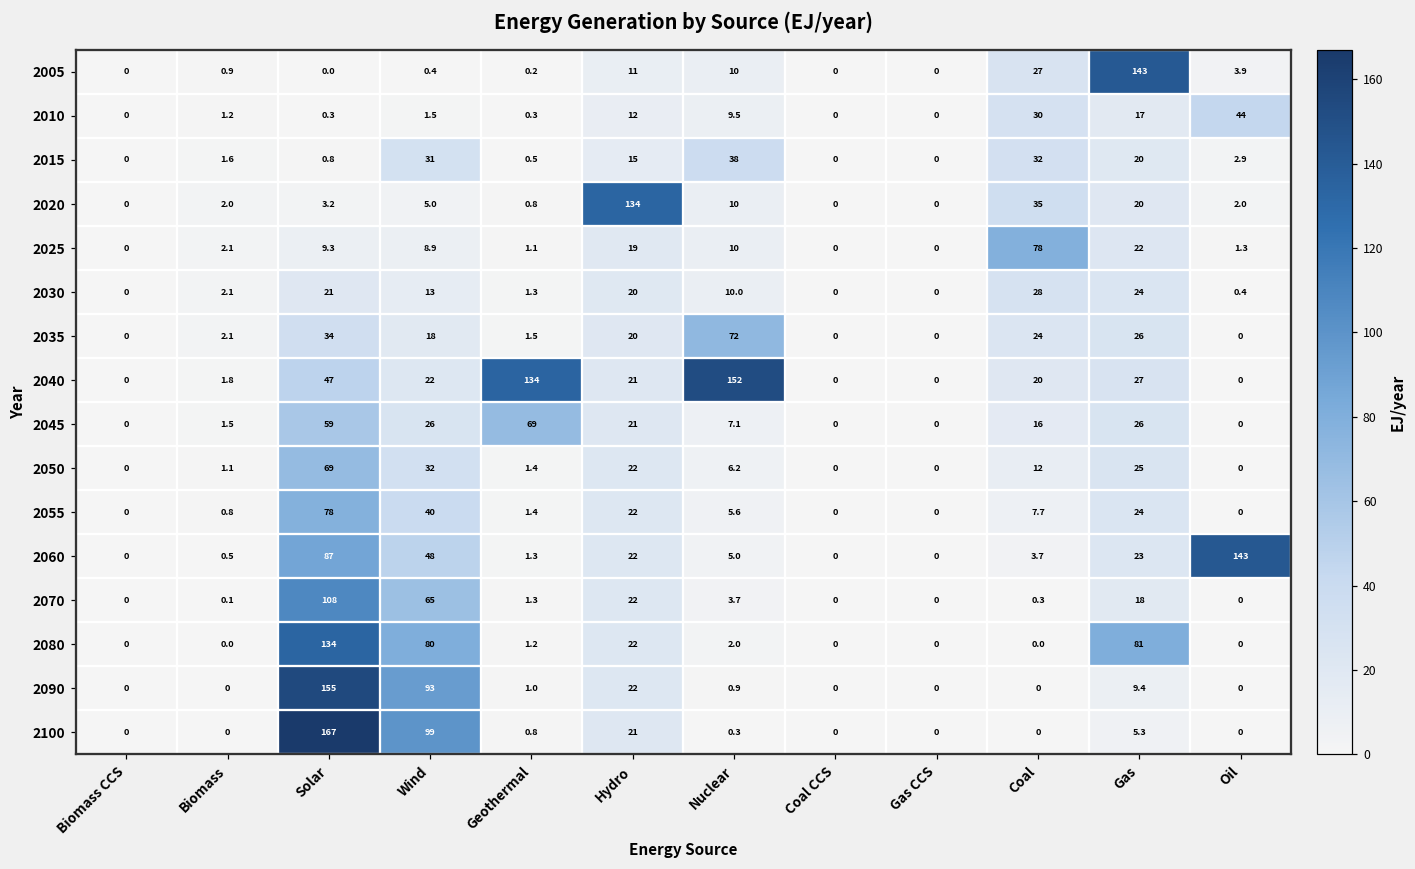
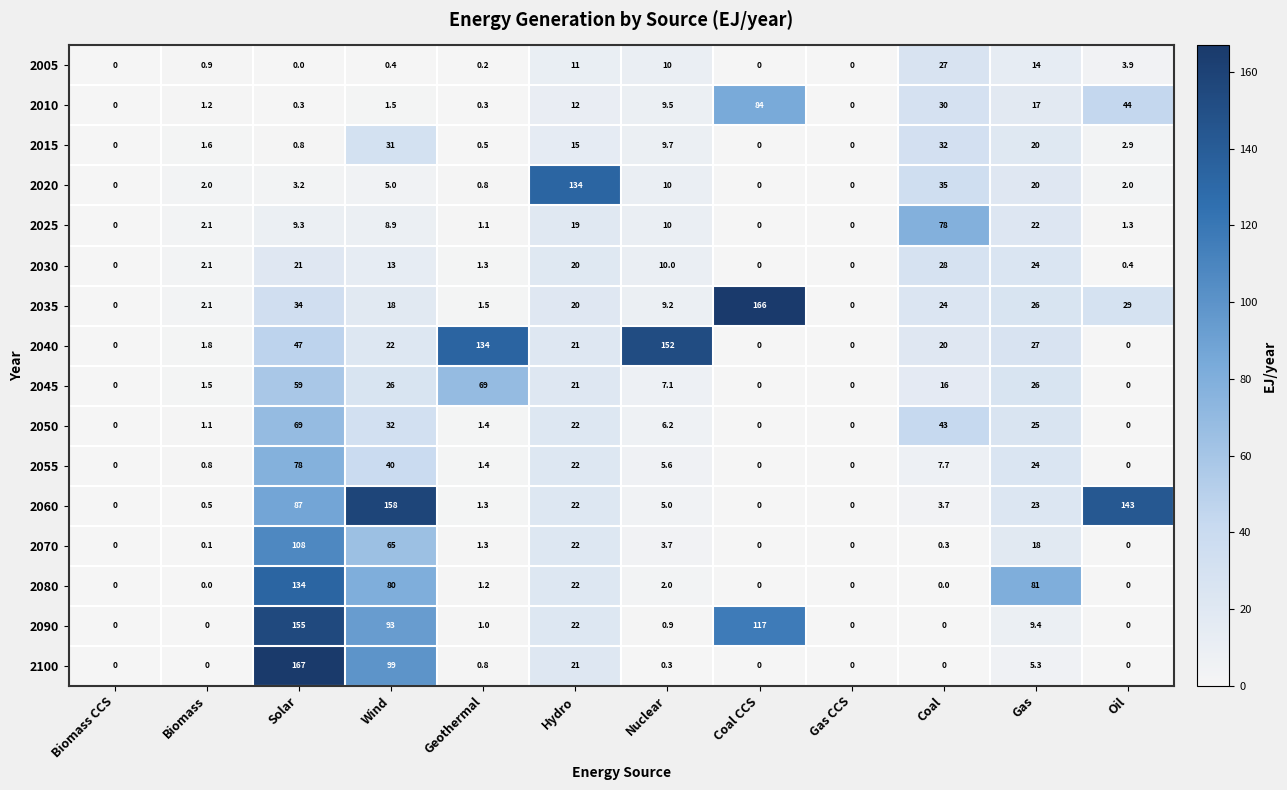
  {
    "2005": {
      "Biomass CCS": 0,
      "Biomass": 0.9,
      "Solar": 0.0,
      "Wind": 0.4,
      "Geothermal": 0.2,
      "Hydro": 11,
      "Nuclear": 10,
      "Coal CCS": 0,
      "Gas CCS": 0,
      "Coal": 27,
-     "Gas": 143,
+     "Gas": 14,
      "Oil": 3.9
    },
    "2010": {
      "Biomass CCS": 0,
      "Biomass": 1.2,
      "Solar": 0.3,
      "Wind": 1.5,
      "Geothermal": 0.3,
      "Hydro": 12,
      "Nuclear": 9.5,
-     "Coal CCS": 0,
+     "Coal CCS": 84,
      "Gas CCS": 0,
      "Coal": 30,
      "Gas": 17,
      "Oil": 44
    },
    "2015": {
      "Biomass CCS": 0,
      "Biomass": 1.6,
      "Solar": 0.8,
      "Wind": 31,
      "Geothermal": 0.5,
      "Hydro": 15,
-     "Nuclear": 38,
+     "Nuclear": 9.7,
      "Coal CCS": 0,
      "Gas CCS": 0,
      "Coal": 32,
      "Gas": 20,
      "Oil": 2.9
    },
    "2020": {
      "Biomass CCS": 0,
      "Biomass": 2.0,
      "Solar": 3.2,
      "Wind": 5.0,
      "Geothermal": 0.8,
      "Hydro": 134,
      "Nuclear": 10,
      "Coal CCS": 0,
      "Gas CCS": 0,
      "Coal": 35,
      "Gas": 20,
      "Oil": 2.0
    },
    "2025": {
      "Biomass CCS": 0,
      "Biomass": 2.1,
      "Solar": 9.3,
      "Wind": 8.9,
      "Geothermal": 1.1,
      "Hydro": 19,
      "Nuclear": 10,
      "Coal CCS": 0,
      "Gas CCS": 0,
      "Coal": 78,
      "Gas": 22,
      "Oil": 1.3
    },
    "2030": {
      "Biomass CCS": 0,
      "Biomass": 2.1,
      "Solar": 21,
      "Wind": 13,
      "Geothermal": 1.3,
      "Hydro": 20,
      "Nuclear": 10.0,
      "Coal CCS": 0,
      "Gas CCS": 0,
      "Coal": 28,
      "Gas": 24,
      "Oil": 0.4
    },
    "2035": {
      "Biomass CCS": 0,
      "Biomass": 2.1,
      "Solar": 34,
      "Wind": 18,
      "Geothermal": 1.5,
      "Hydro": 20,
-     "Nuclear": 72,
-     "Coal CCS": 0,
+     "Nuclear": 9.2,
+     "Coal CCS": 166,
      "Gas CCS": 0,
      "Coal": 24,
      "Gas": 26,
-     "Oil": 0
+     "Oil": 29
    },
    "2040": {
      "Biomass CCS": 0,
      "Biomass": 1.8,
      "Solar": 47,
      "Wind": 22,
      "Geothermal": 134,
      "Hydro": 21,
      "Nuclear": 152,
      "Coal CCS": 0,
      "Gas CCS": 0,
      "Coal": 20,
      "Gas": 27,
      "Oil": 0
    },
    "2045": {
      "Biomass CCS": 0,
      "Biomass": 1.5,
      "Solar": 59,
      "Wind": 26,
      "Geothermal": 69,
      "Hydro": 21,
      "Nuclear": 7.1,
      "Coal CCS": 0,
      "Gas CCS": 0,
      "Coal": 16,
      "Gas": 26,
      "Oil": 0
    },
    "2050": {
      "Biomass CCS": 0,
      "Biomass": 1.1,
      "Solar": 69,
      "Wind": 32,
      "Geothermal": 1.4,
      "Hydro": 22,
      "Nuclear": 6.2,
      "Coal CCS": 0,
      "Gas CCS": 0,
-     "Coal": 12,
+     "Coal": 43,
      "Gas": 25,
      "Oil": 0
    },
    "2055": {
      "Biomass CCS": 0,
      "Biomass": 0.8,
      "Solar": 78,
      "Wind": 40,
      "Geothermal": 1.4,
      "Hydro": 22,
      "Nuclear": 5.6,
      "Coal CCS": 0,
      "Gas CCS": 0,
      "Coal": 7.7,
      "Gas": 24,
      "Oil": 0
    },
    "2060": {
      "Biomass CCS": 0,
      "Biomass": 0.5,
      "Solar": 87,
-     "Wind": 48,
+     "Wind": 158,
      "Geothermal": 1.3,
      "Hydro": 22,
      "Nuclear": 5.0,
      "Coal CCS": 0,
      "Gas CCS": 0,
      "Coal": 3.7,
      "Gas": 23,
      "Oil": 143
    },
    "2070": {
      "Biomass CCS": 0,
      "Biomass": 0.1,
      "Solar": 108,
      "Wind": 65,
      "Geothermal": 1.3,
      "Hydro": 22,
      "Nuclear": 3.7,
      "Coal CCS": 0,
      "Gas CCS": 0,
      "Coal": 0.3,
      "Gas": 18,
      "Oil": 0
    },
    "2080": {
      "Biomass CCS": 0,
      "Biomass": 0.0,
      "Solar": 134,
      "Wind": 80,
      "Geothermal": 1.2,
      "Hydro": 22,
      "Nuclear": 2.0,
      "Coal CCS": 0,
      "Gas CCS": 0,
      "Coal": 0.0,
      "Gas": 81,
      "Oil": 0
    },
    "2090": {
      "Biomass CCS": 0,
      "Biomass": 0,
      "Solar": 155,
      "Wind": 93,
      "Geothermal": 1.0,
      "Hydro": 22,
      "Nuclear": 0.9,
-     "Coal CCS": 0,
+     "Coal CCS": 117,
      "Gas CCS": 0,
      "Coal": 0,
      "Gas": 9.4,
      "Oil": 0
    },
    "2100": {
      "Biomass CCS": 0,
      "Biomass": 0,
      "Solar": 167,
      "Wind": 99,
      "Geothermal": 0.8,
      "Hydro": 21,
      "Nuclear": 0.3,
      "Coal CCS": 0,
      "Gas CCS": 0,
      "Coal": 0,
      "Gas": 5.3,
      "Oil": 0
    }
  }
